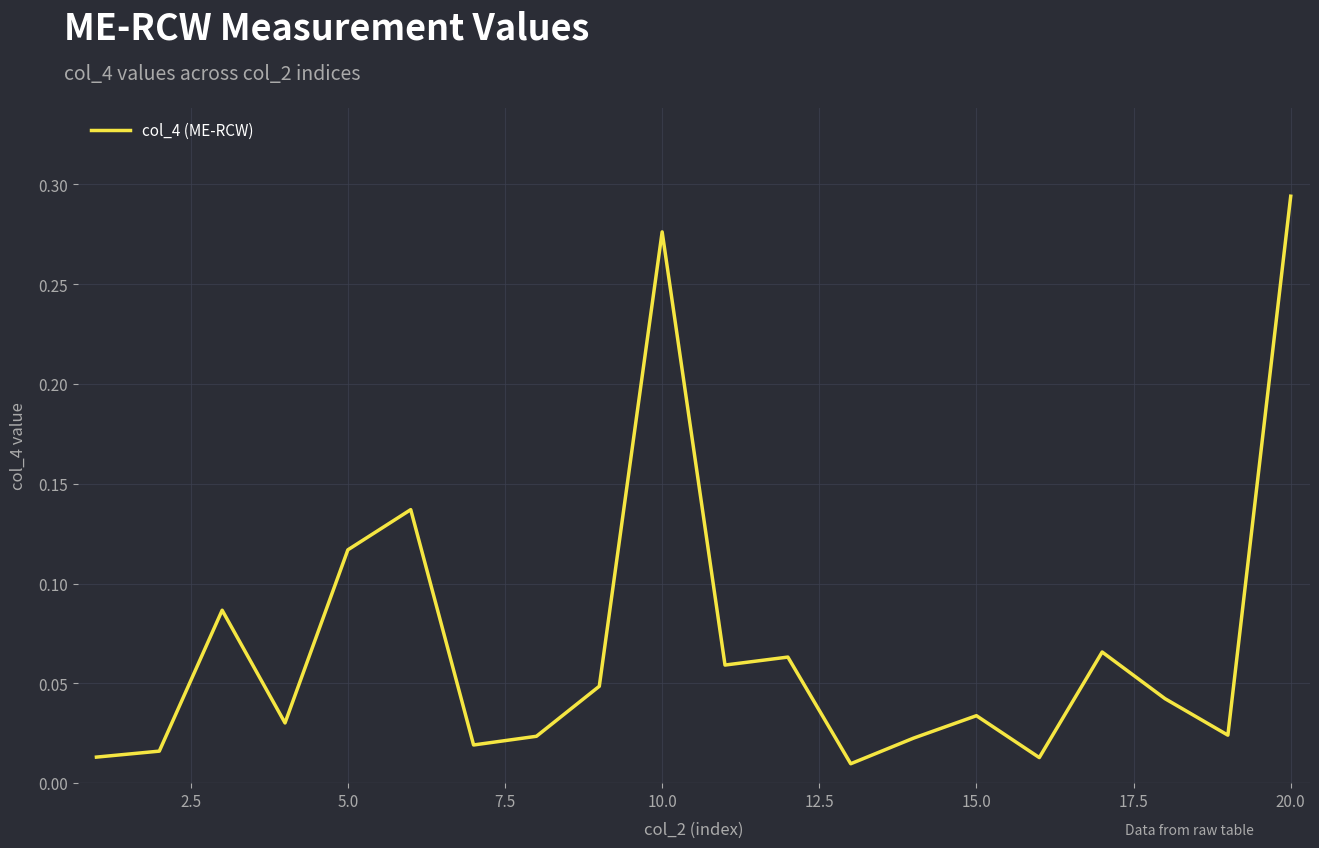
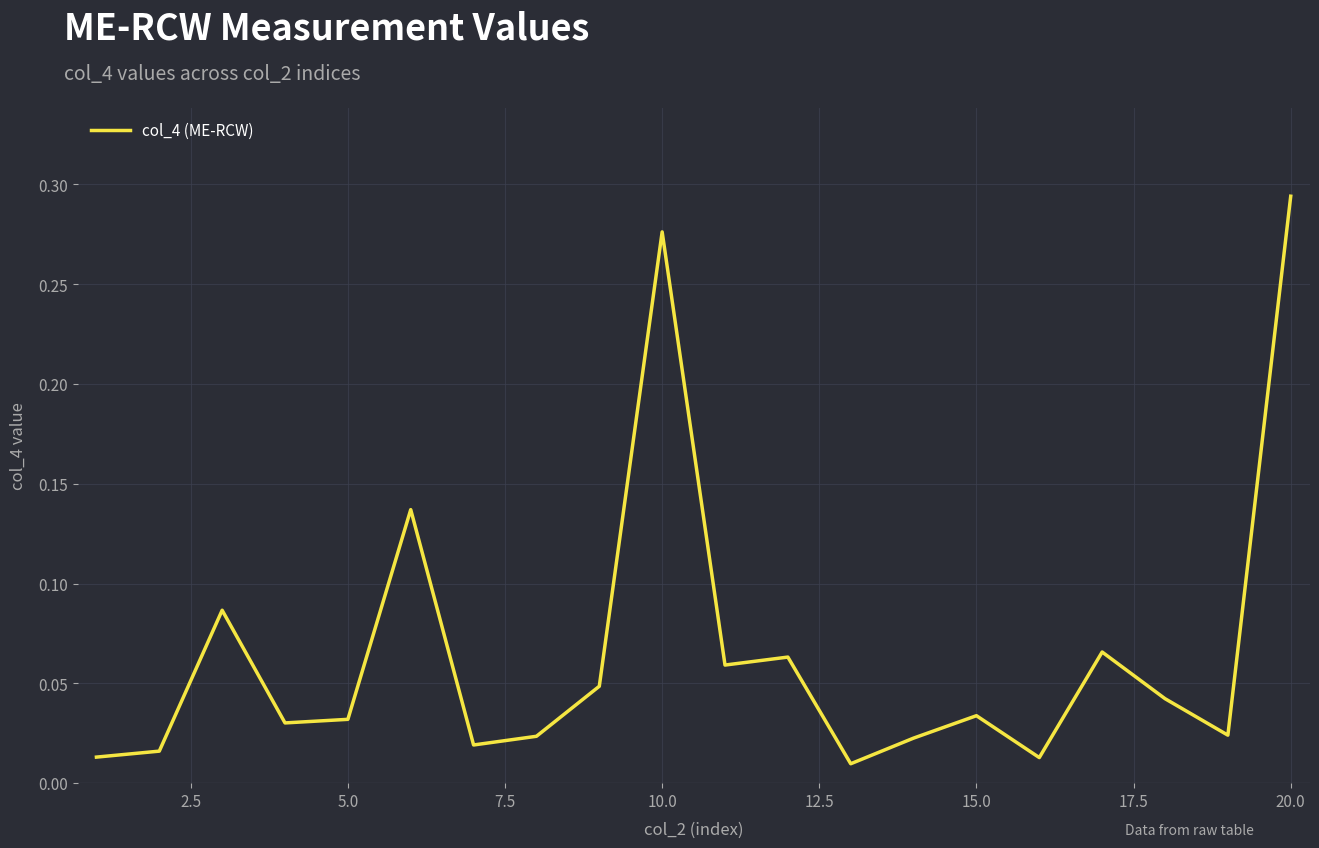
  {
-   "5.0": 0.117,
+   "5.0": 0.032,
    "10.0": 0.276,
    "15.0": 0.034,
    "20.0": 0.294
  }
